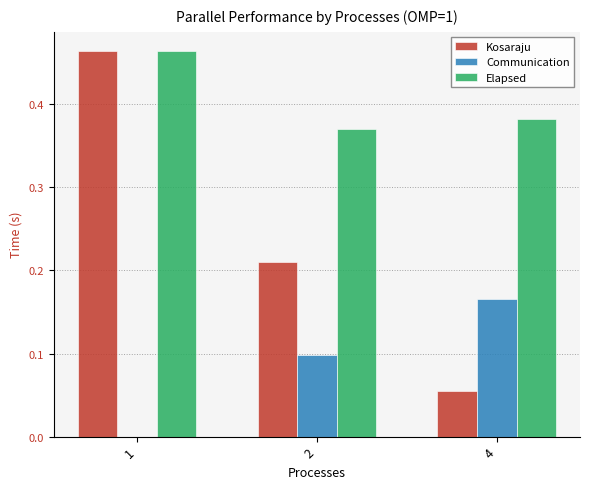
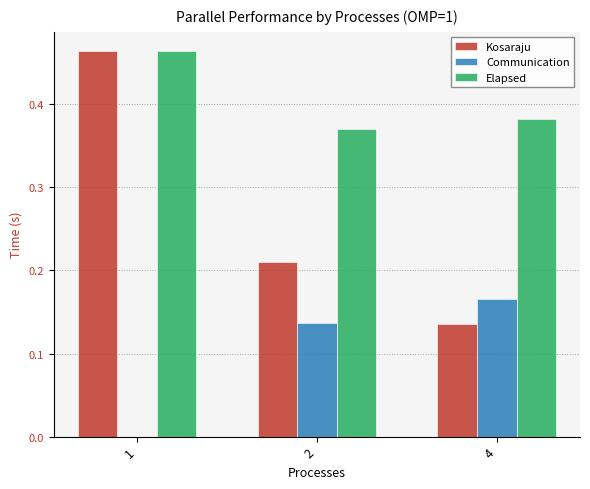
  {
    "Kosaraju": {
      "1": 0.46,
      "2": 0.21,
-     "4": 0.06
+     "4": 0.14
    },
    "Communication": {
      "1": 0.00,
-     "2": 0.10,
+     "2": 0.14,
      "4": 0.17
    },
    "Elapsed": {
      "1": 0.46,
      "2": 0.37,
      "4": 0.38
    }
  }
